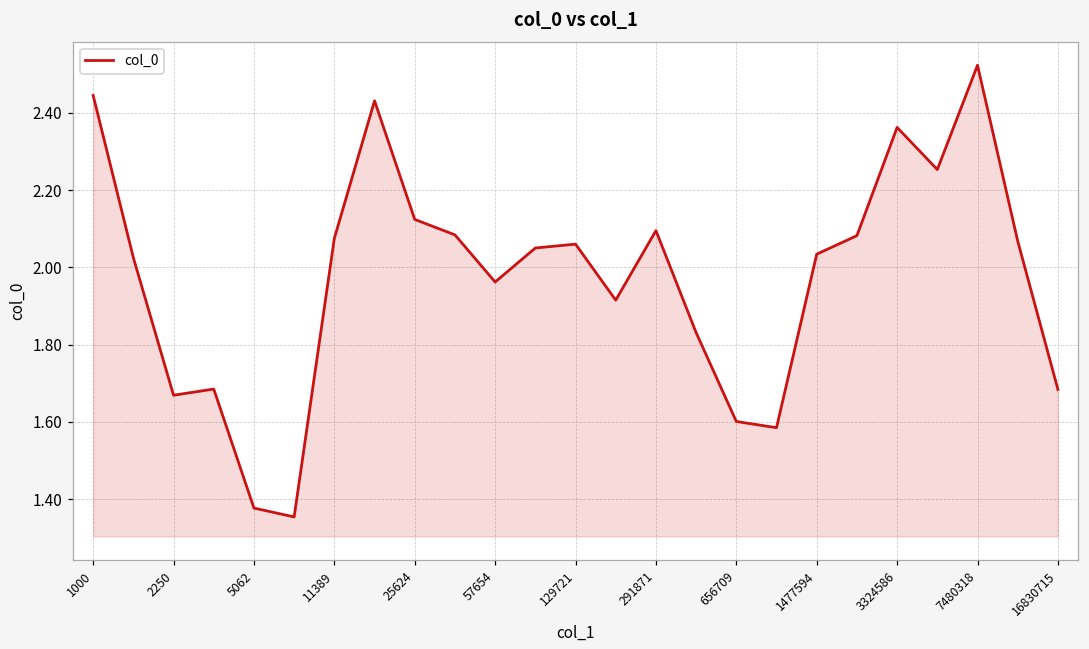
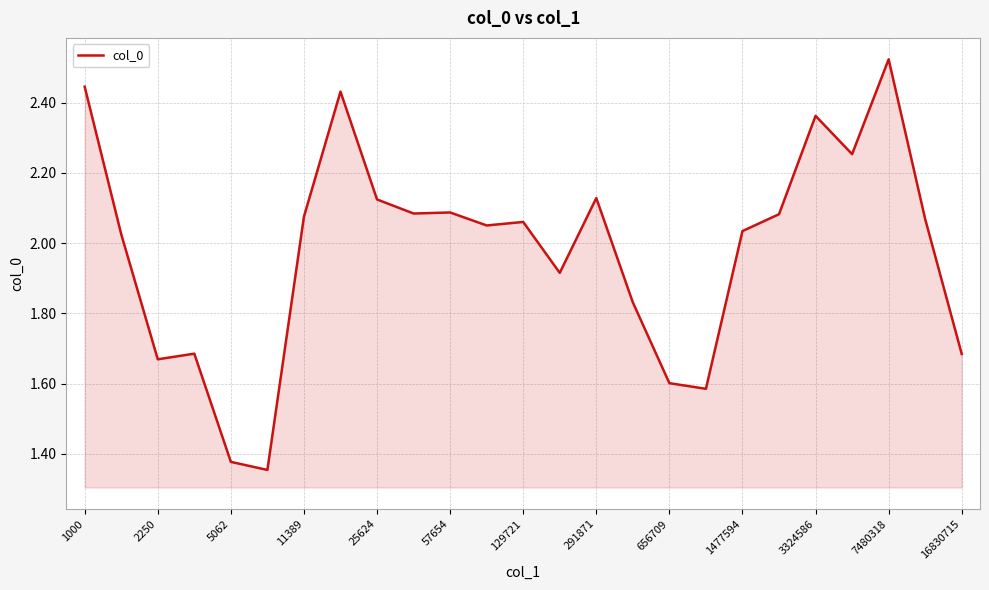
  {
    "1000": 2.45,
    "2250": 1.67,
    "5062": 1.38,
    "11389": 2.08,
    "25624": 2.12,
-   "57654": 1.96,
+   "57654": 2.09,
    "129721": 2.06,
-   "291871": 2.10,
+   "291871": 2.13,
    "656709": 1.60,
    "1477594": 2.03,
    "3324586": 2.36,
    "7480318": 2.52,
    "16830715": 1.68
  }
